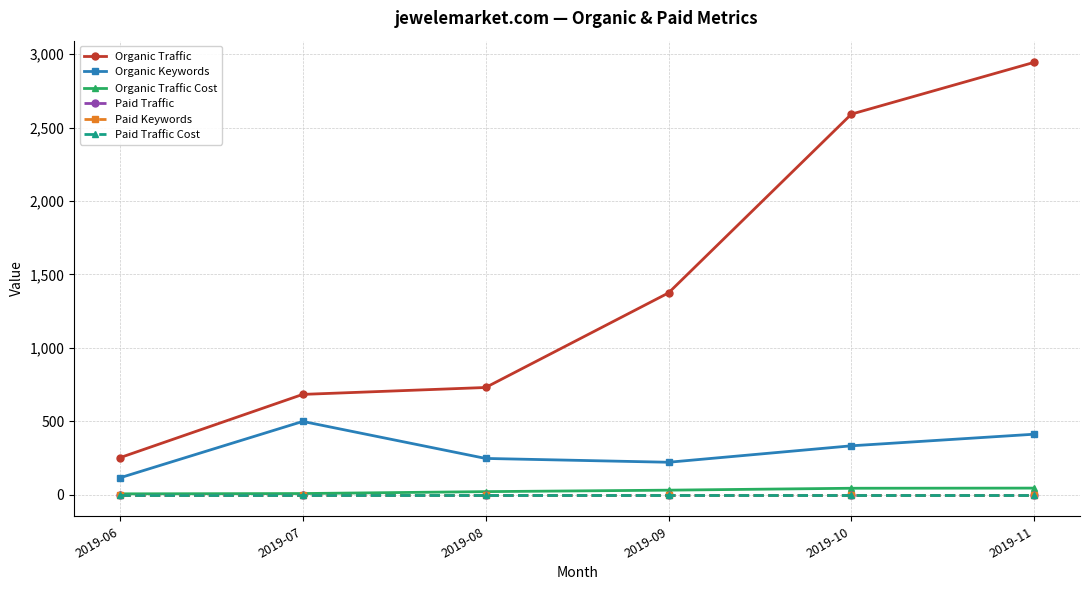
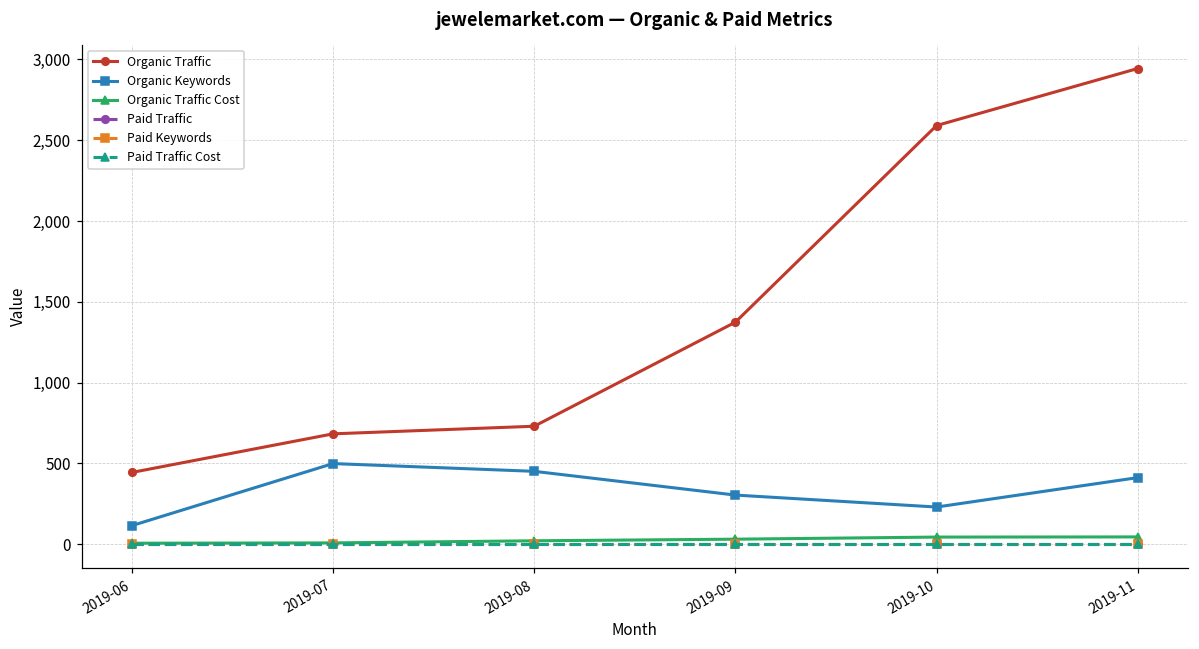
  {
    "Organic Traffic": {
-     "2019-06": "250",
+     "2019-06": "440",
      "2019-07": "680",
      "2019-08": "730",
      "2019-09": "1,370",
      "2019-10": "2,590",
      "2019-11": "2,940"
    },
    "Organic Keywords": {
      "2019-06": "120",
      "2019-07": "500",
-     "2019-08": "250",
-     "2019-09": "220",
-     "2019-10": "330",
+     "2019-08": "450",
+     "2019-09": "300",
+     "2019-10": "230",
      "2019-11": "410"
    }
  }
